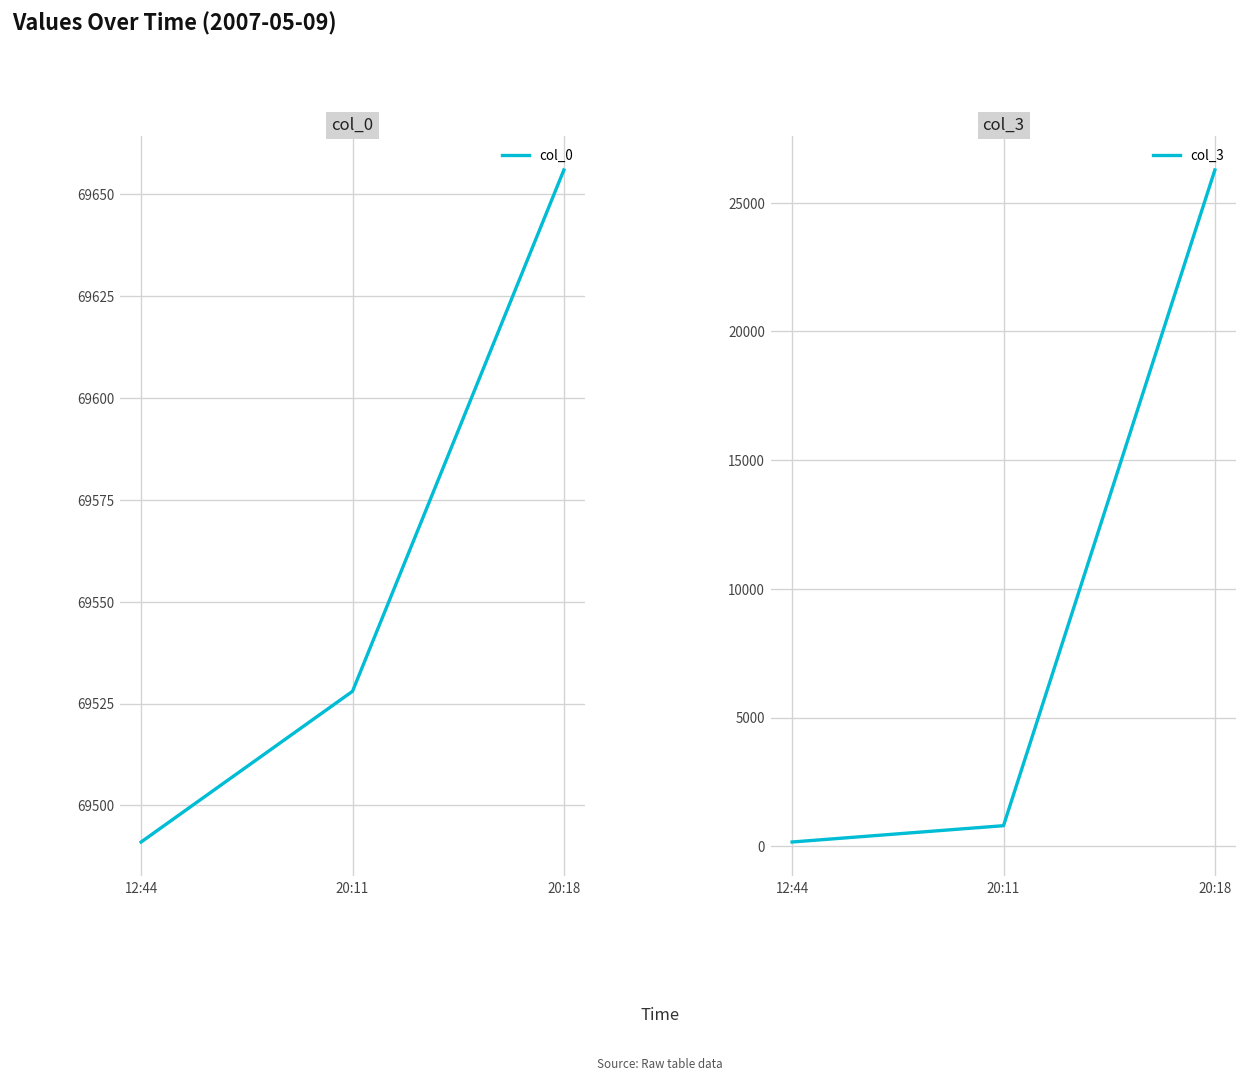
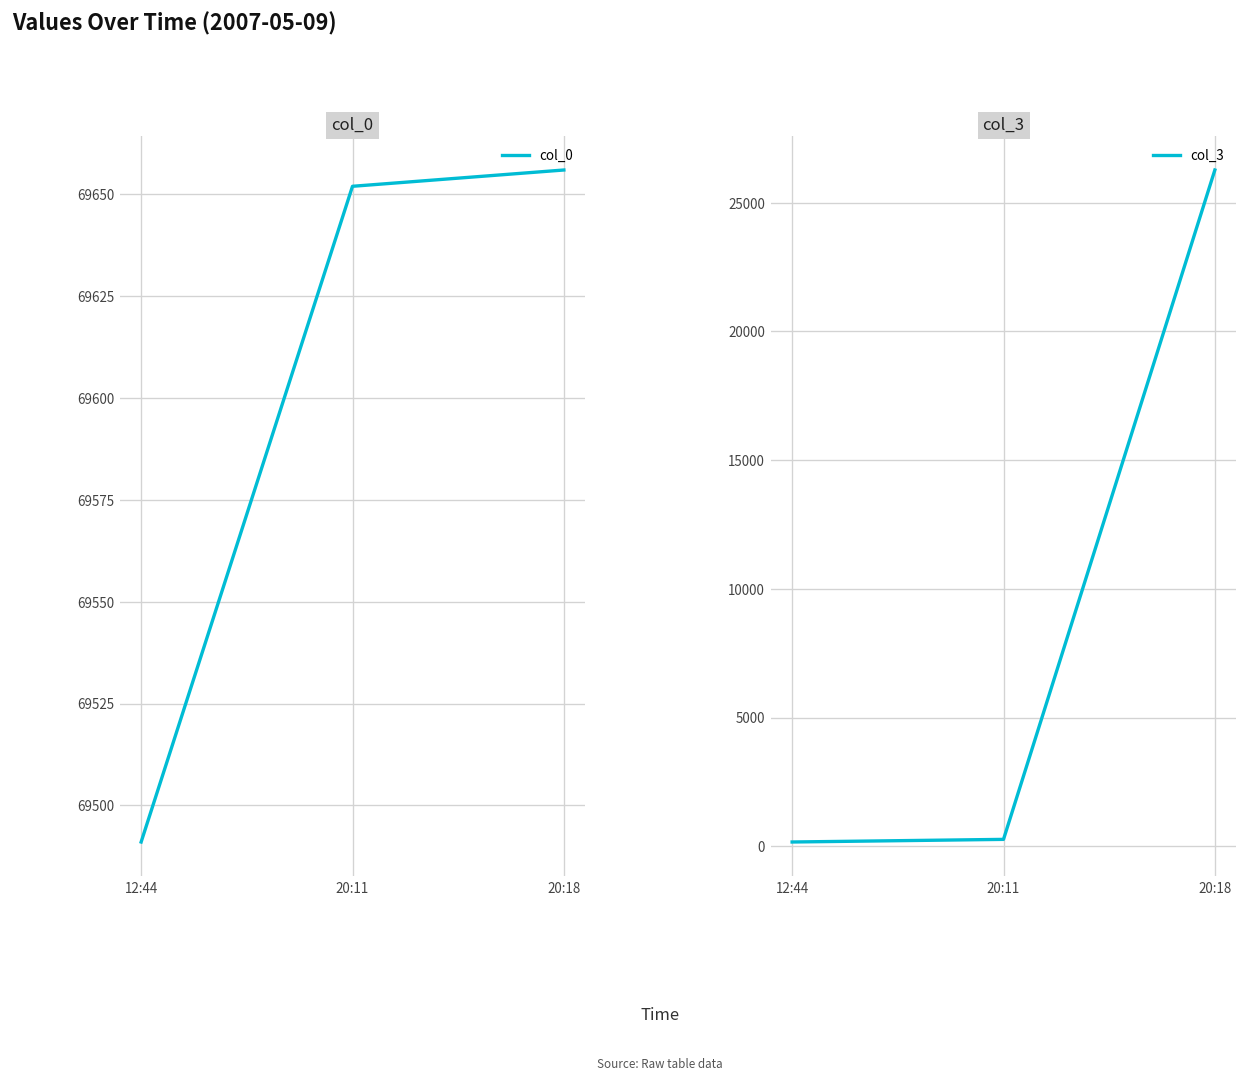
  {
    "col_0": {
      "12:44": 69491,
-     "20:11": 69528,
+     "20:11": 69652,
      "20:18": 69656
    },
    "col_3": {
      "12:44": 200,
-     "20:11": 800,
+     "20:11": 300,
      "20:18": 26300
    }
  }
